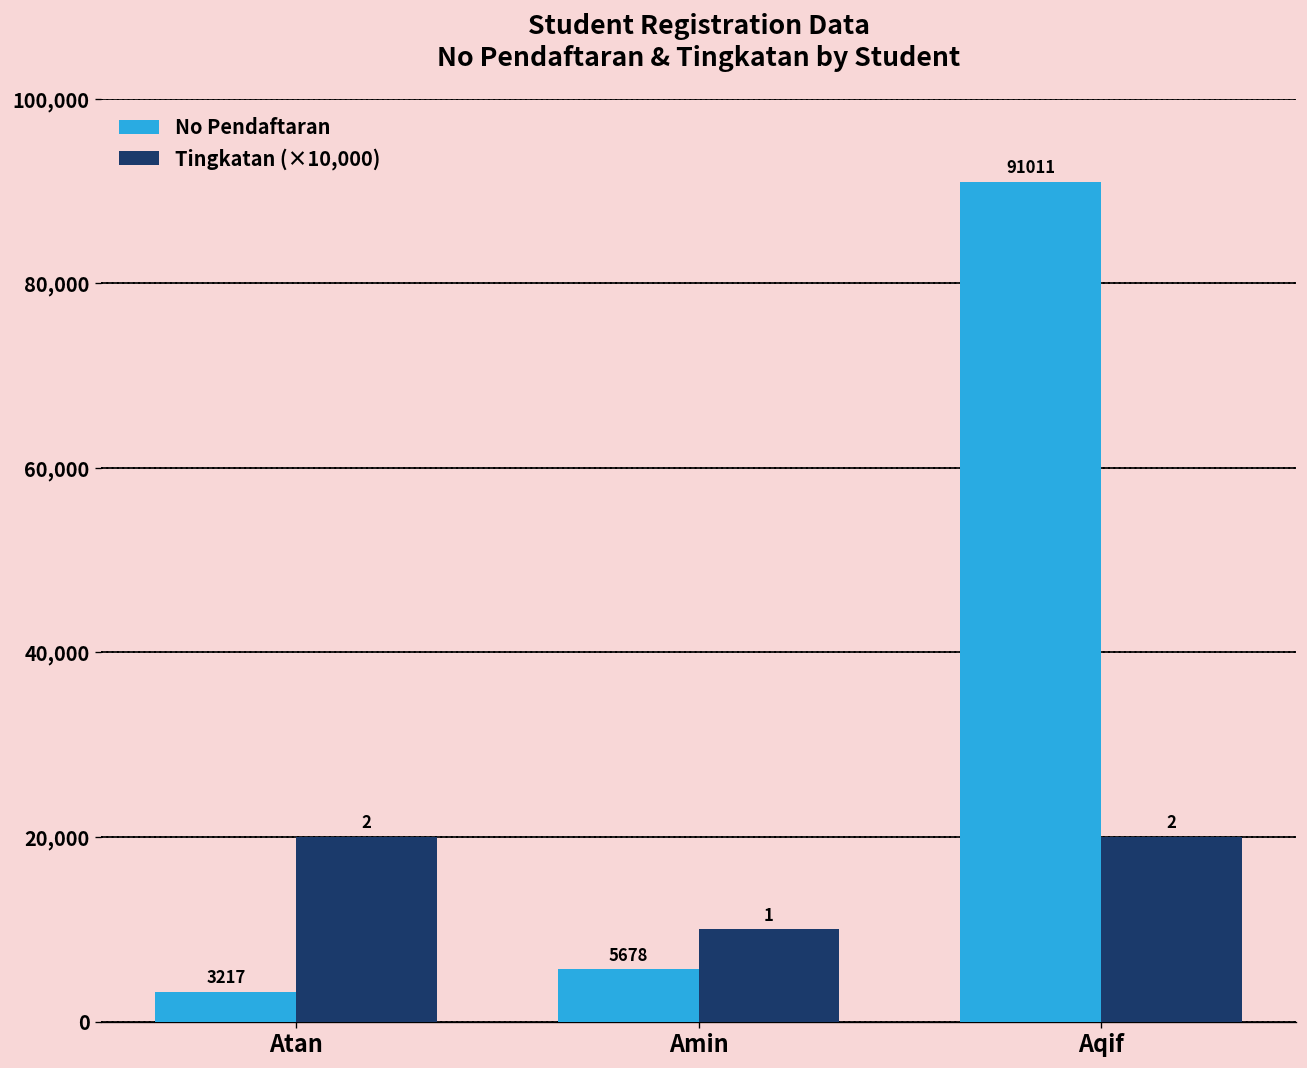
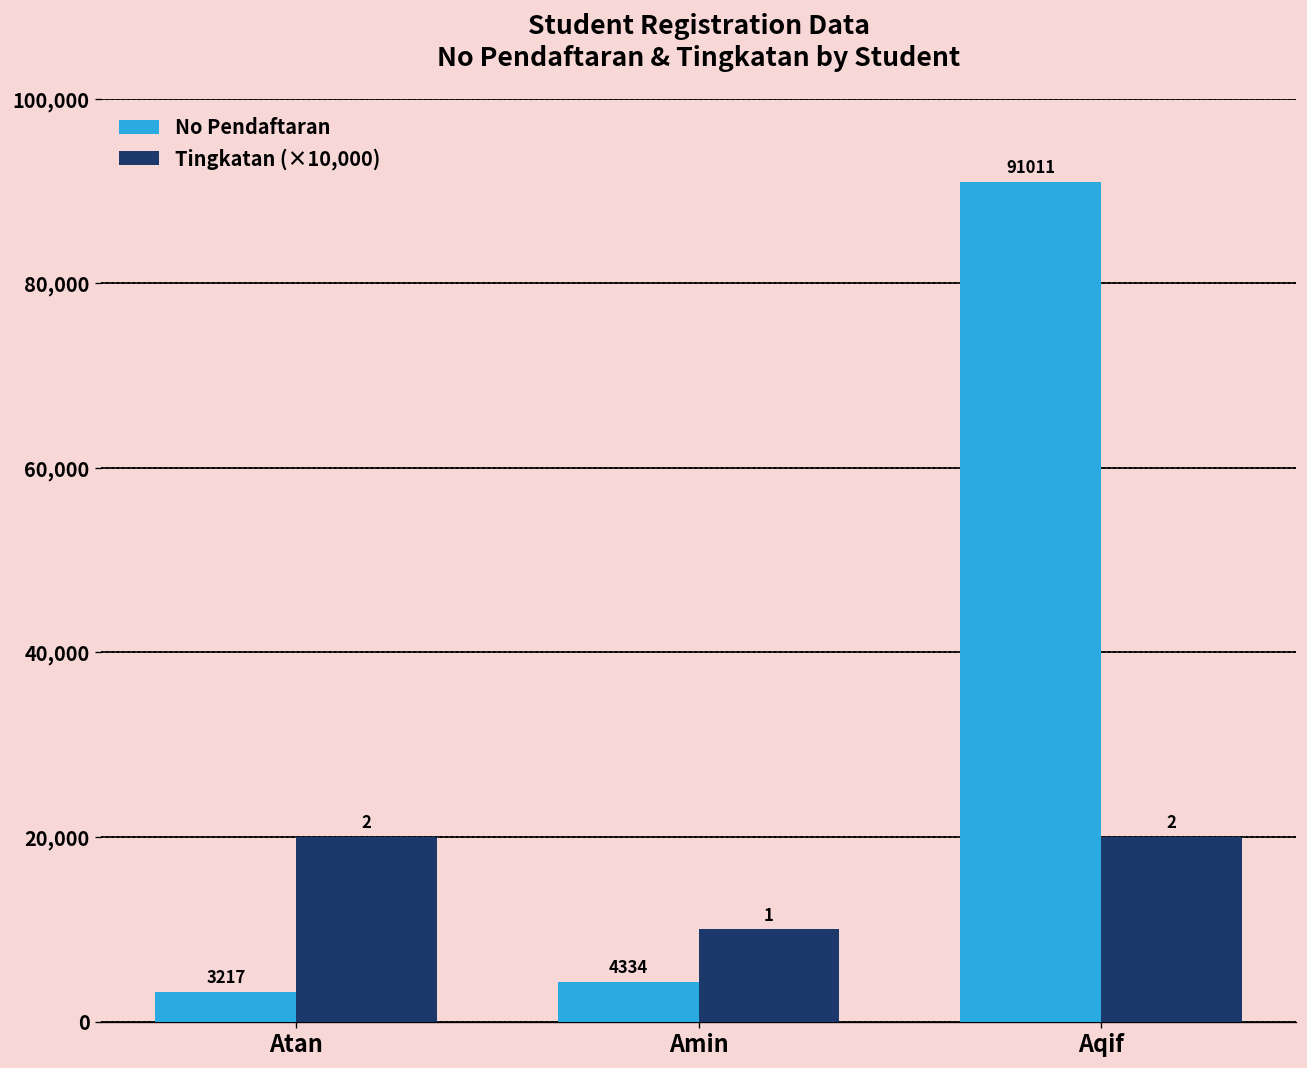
  {
    "No Pendaftaran": {
      "Atan": 3217,
-     "Amin": 5678,
+     "Amin": 4334,
      "Aqif": 91011
    }
  }
